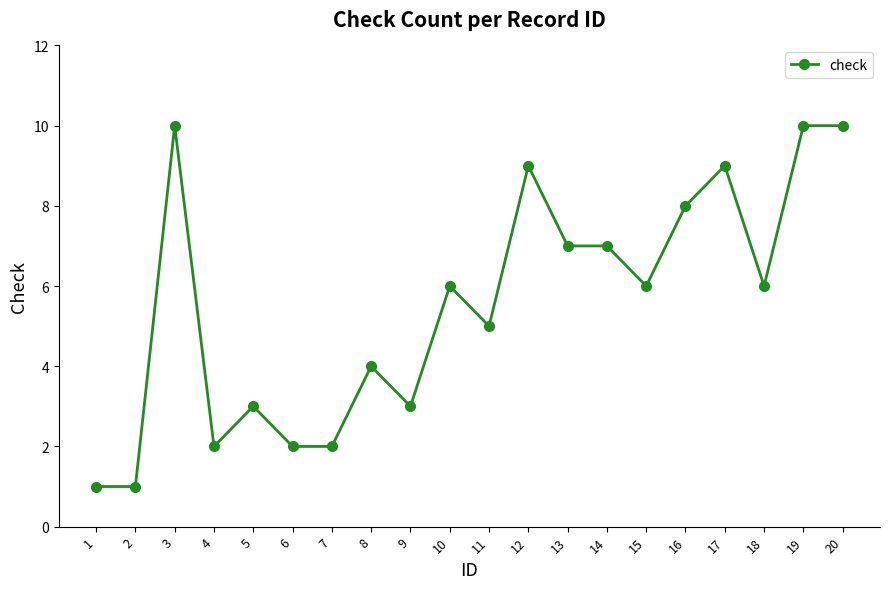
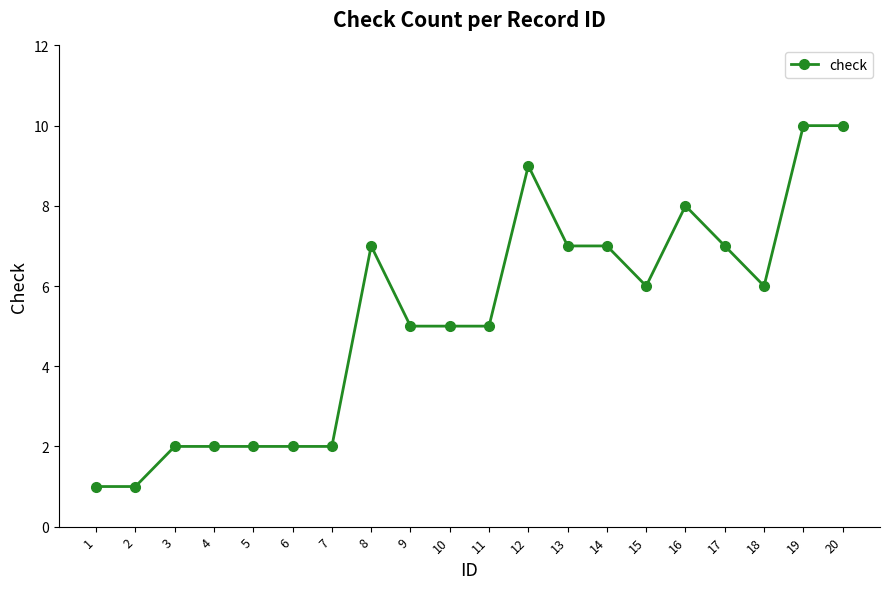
  {
    "1": 1,
    "2": 1,
-   "3": 10,
+   "3": 2,
    "4": 2,
-   "5": 3,
+   "5": 2,
    "6": 2,
    "7": 2,
-   "8": 4,
-   "9": 3,
-   "10": 6,
+   "8": 7,
+   "9": 5,
+   "10": 5,
    "11": 5,
    "12": 9,
    "13": 7,
    "14": 7,
    "15": 6,
    "16": 8,
-   "17": 9,
+   "17": 7,
    "18": 6,
    "19": 10,
    "20": 10
  }
